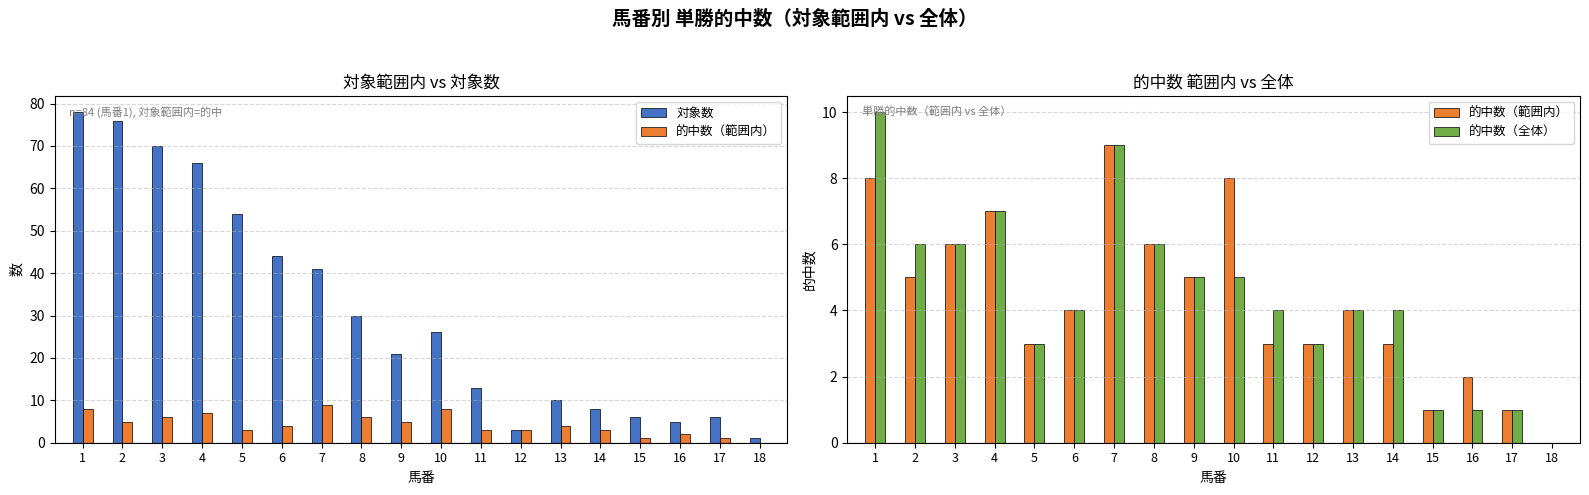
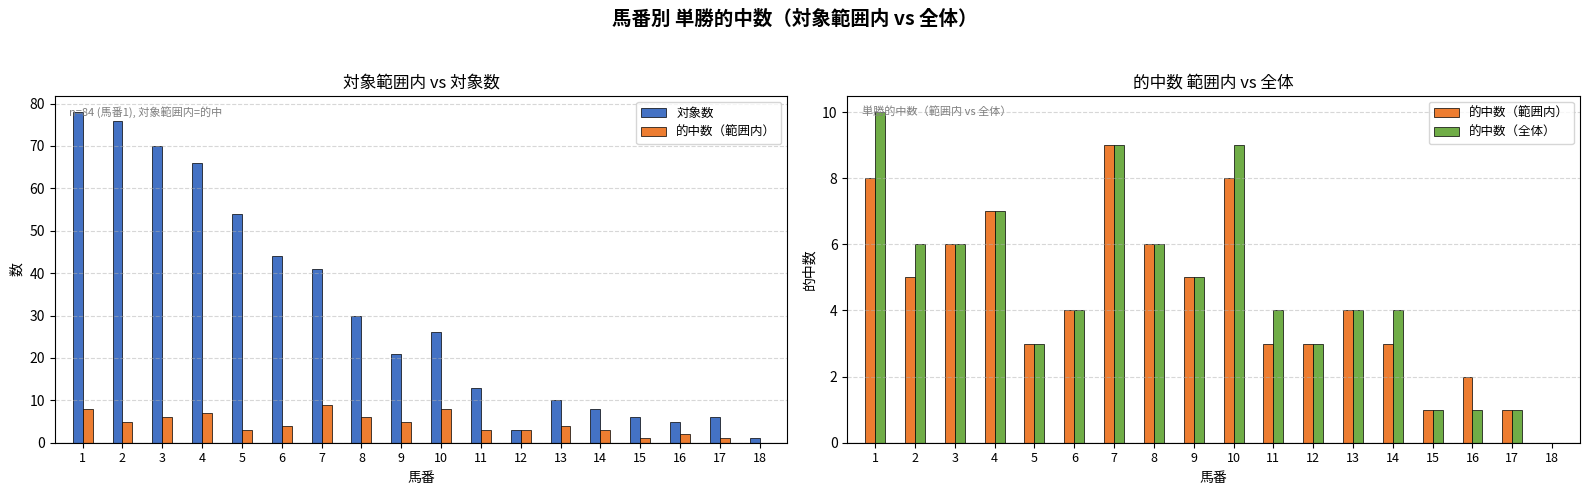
  {
    "対象範囲内 vs 対象数": {
      "対象数": {
        "2": 76,
        "3": 70,
        "4": 66,
        "5": 54,
        "6": 44,
        "7": 41,
        "8": 30,
        "9": 21,
        "10": 26,
        "11": 13,
        "12": 3,
        "13": 10,
        "14": 8,
        "15": 6,
        "16": 5,
        "17": 6,
        "18": 1
      },
      "的中数（範囲内）": {
        "1": 8,
        "2": 5,
        "3": 6,
        "4": 7,
        "5": 3,
        "6": 4,
        "7": 9,
        "8": 6,
        "9": 5,
        "10": 8,
        "11": 3,
        "12": 3,
        "13": 4,
        "14": 3,
        "15": 1,
        "16": 2,
        "17": 1,
        "18": 0
      }
    },
    "的中数 範囲内 vs 全体": {
      "的中数（範囲内）": {
        "1": 8,
        "2": 5,
        "3": 6,
        "4": 7,
        "5": 3,
        "6": 4,
        "7": 9,
        "8": 6,
        "9": 5,
        "10": 8,
        "11": 3,
        "12": 3,
        "13": 4,
        "14": 3,
        "15": 1,
        "16": 2,
        "17": 1,
        "18": 0
      },
      "的中数（全体）": {
        "1": 10,
        "2": 6,
        "3": 6,
        "4": 7,
        "5": 3,
        "6": 4,
        "7": 9,
        "8": 6,
        "9": 5,
-       "10": 5,
+       "10": 9,
        "11": 4,
        "12": 3,
        "13": 4,
        "14": 4,
        "15": 1,
        "16": 1,
        "17": 1,
        "18": 0
      }
    }
  }
